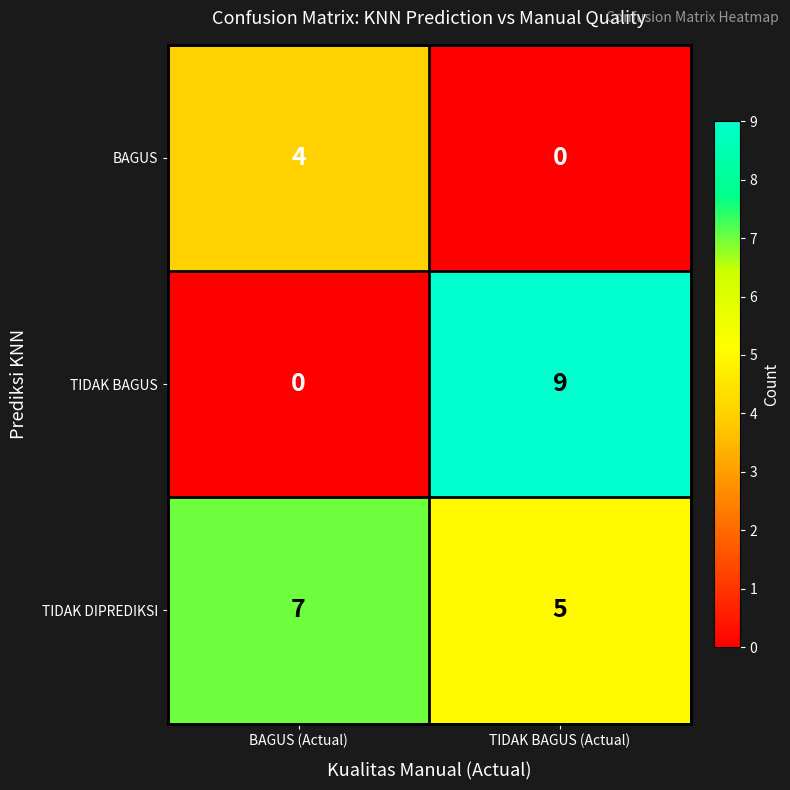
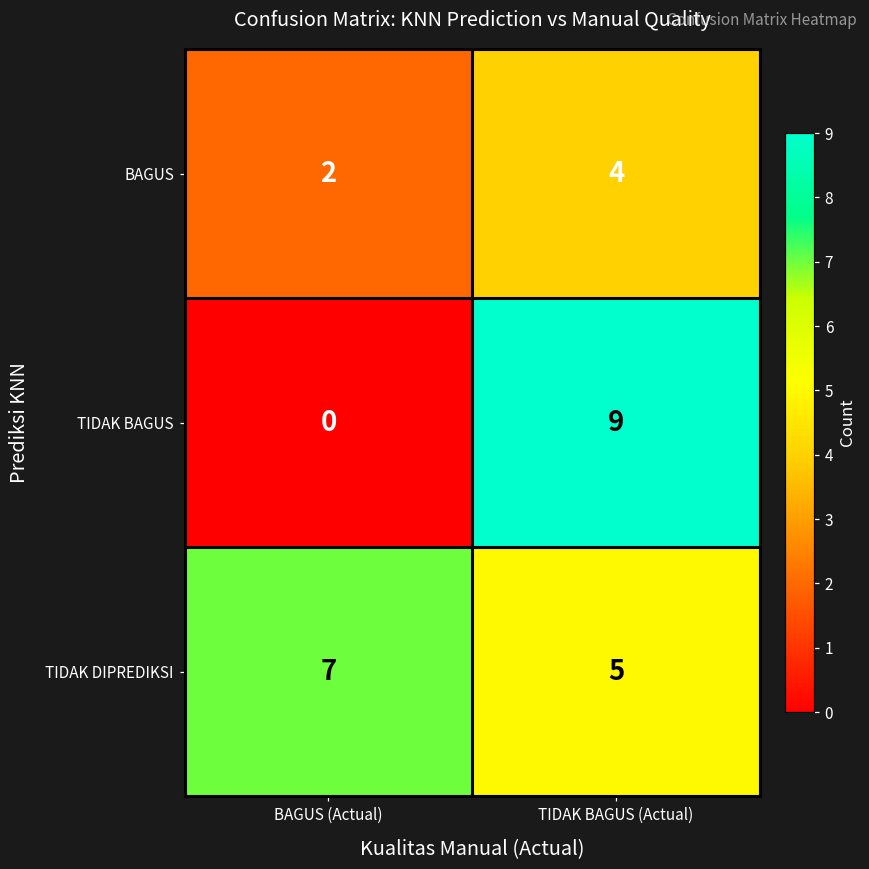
  {
    "BAGUS": {
-     "BAGUS (Actual)": 4,
-     "TIDAK BAGUS (Actual)": 0
+     "BAGUS (Actual)": 2,
+     "TIDAK BAGUS (Actual)": 4
    },
    "TIDAK BAGUS": {
      "BAGUS (Actual)": 0,
      "TIDAK BAGUS (Actual)": 9
    },
    "TIDAK DIPREDIKSI": {
      "BAGUS (Actual)": 7,
      "TIDAK BAGUS (Actual)": 5
    }
  }
